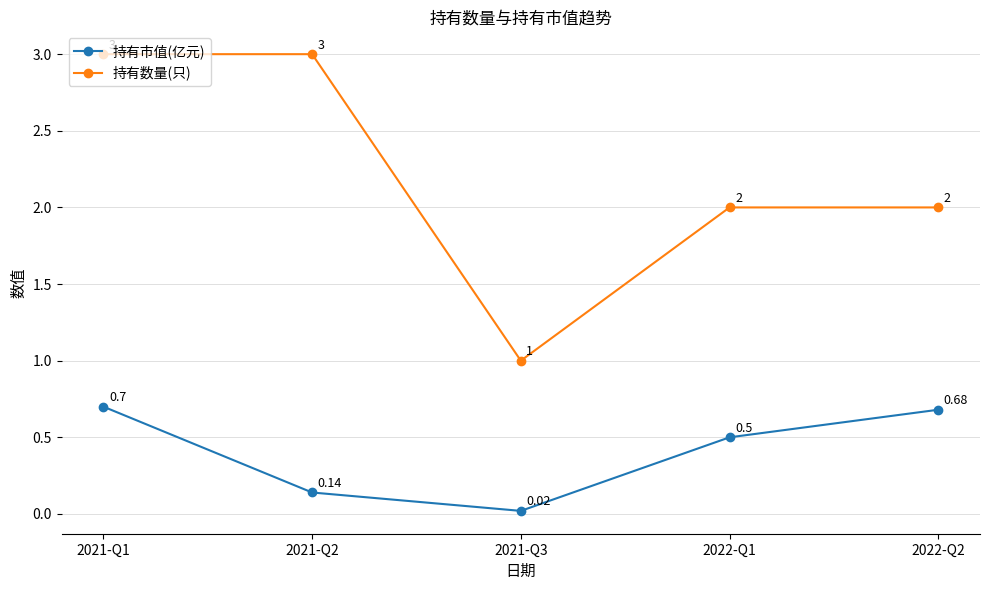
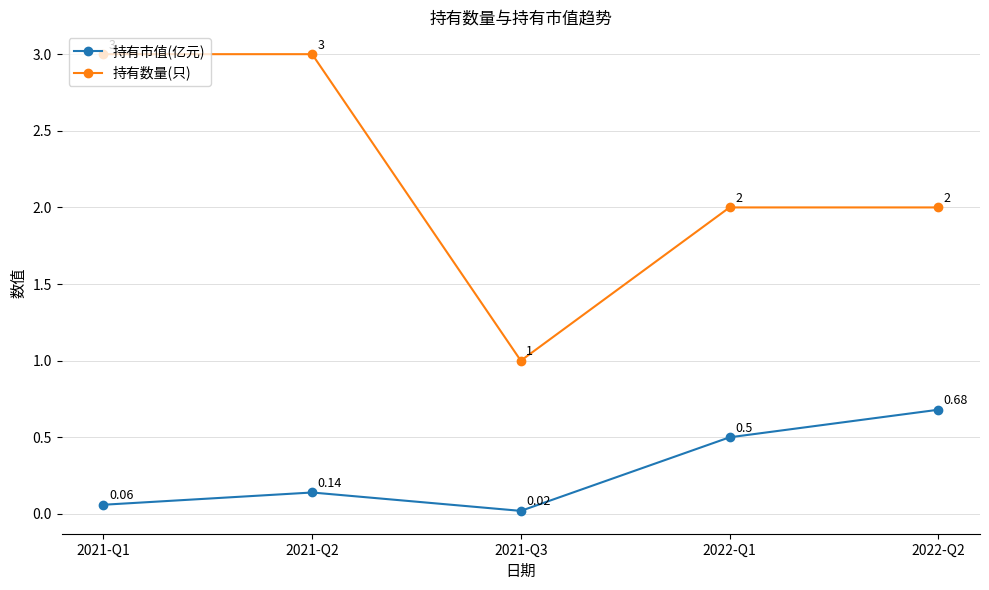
  {
    "持有市值(亿元)": {
-     "2021-Q1": 0.7,
+     "2021-Q1": 0.06,
      "2021-Q2": 0.14,
      "2021-Q3": 0.02,
      "2022-Q1": 0.5,
      "2022-Q2": 0.68
    },
    "持有数量(只)": {
      "2021-Q2": 3,
      "2021-Q3": 1,
      "2022-Q1": 2,
      "2022-Q2": 2
    }
  }
